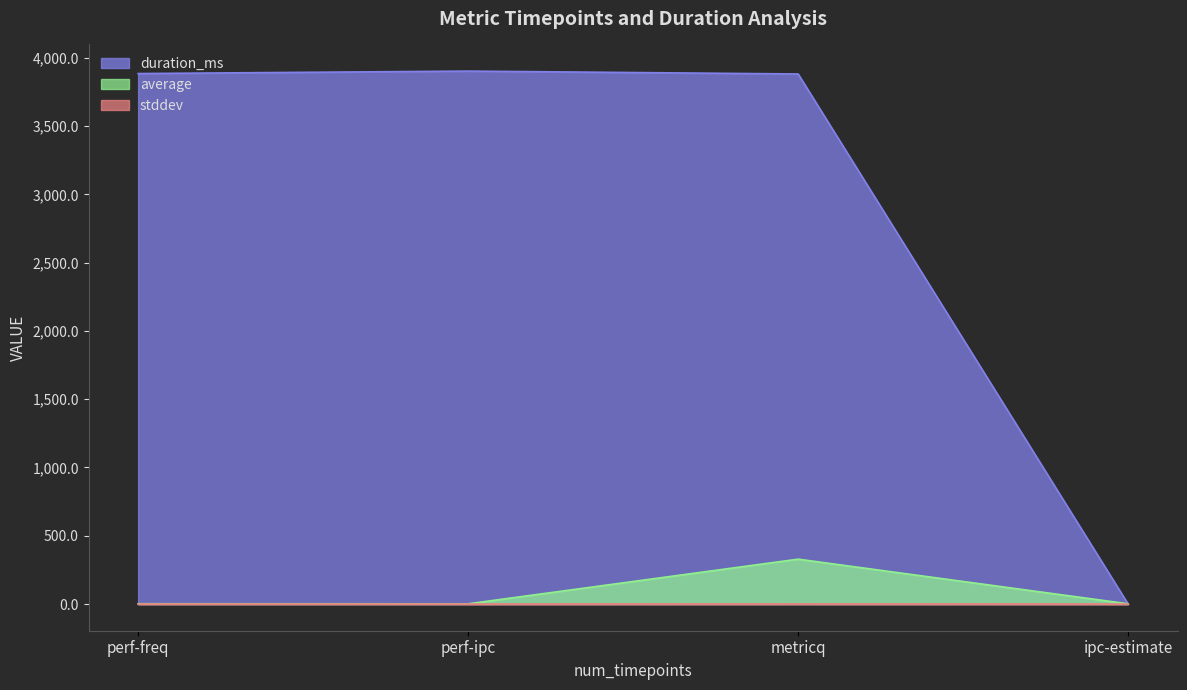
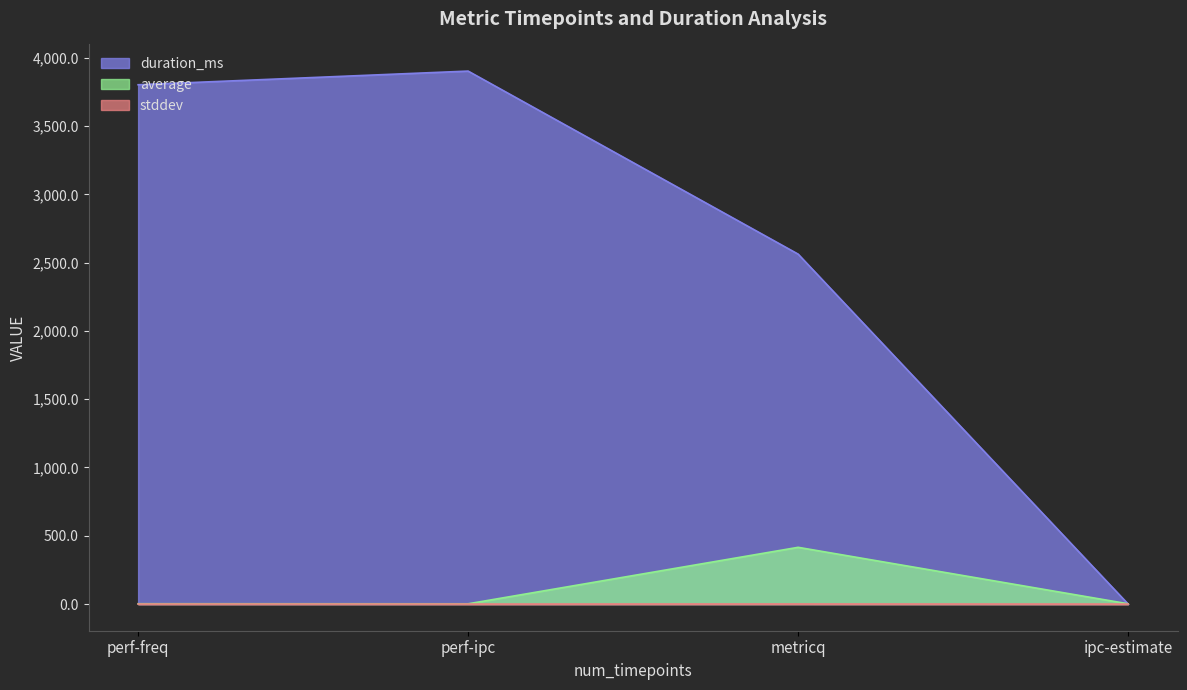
  {
    "duration_ms": {
-     "perf-freq": "3,880",
+     "perf-freq": "3,800",
      "perf-ipc": "3,900",
-     "metricq": "3,880"
+     "metricq": "2,560"
    },
    "average": {
-     "metricq": "330"
+     "metricq": "420"
    },
    "stddev": {
      "metricq": "0"
    }
  }
